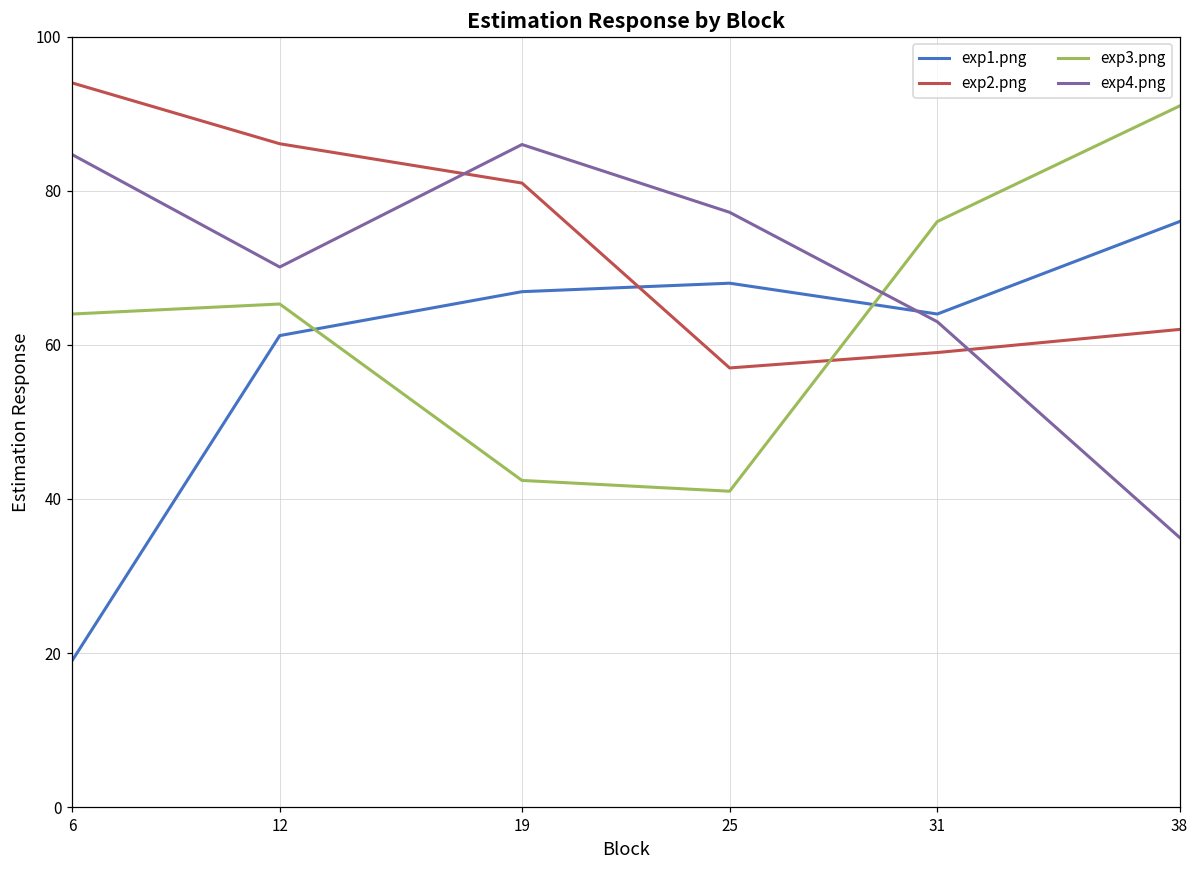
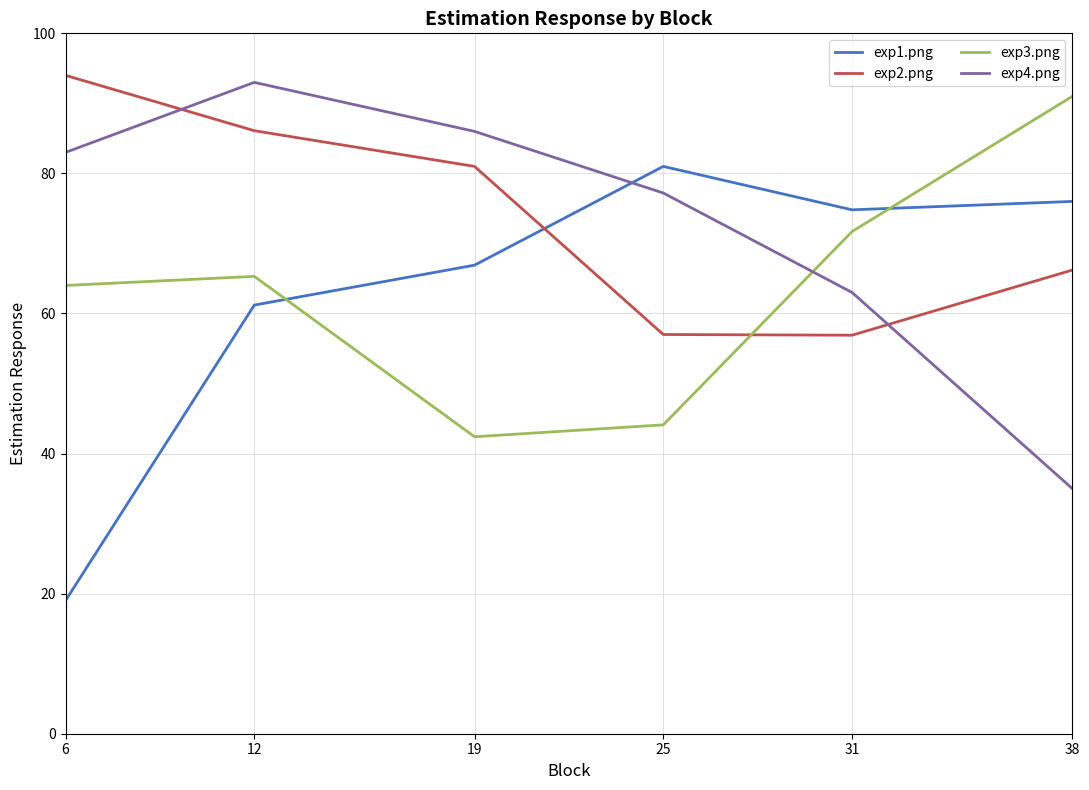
  {
    "exp1.png": {
      "6": 19,
      "12": 61,
      "19": 67,
-     "25": 68,
-     "31": 64,
+     "25": 81,
+     "31": 75,
      "38": 76
    },
    "exp2.png": {
      "6": 94,
      "12": 86,
      "19": 81,
      "25": 57,
-     "31": 59,
-     "38": 62
+     "31": 57,
+     "38": 66
    },
    "exp3.png": {
      "6": 64,
      "12": 65,
      "19": 42,
-     "25": 41,
-     "31": 76,
+     "25": 44,
+     "31": 72,
      "38": 91
    },
    "exp4.png": {
-     "6": 85,
-     "12": 70,
+     "6": 83,
+     "12": 93,
      "19": 86,
      "25": 77,
      "31": 63,
      "38": 35
    }
  }
